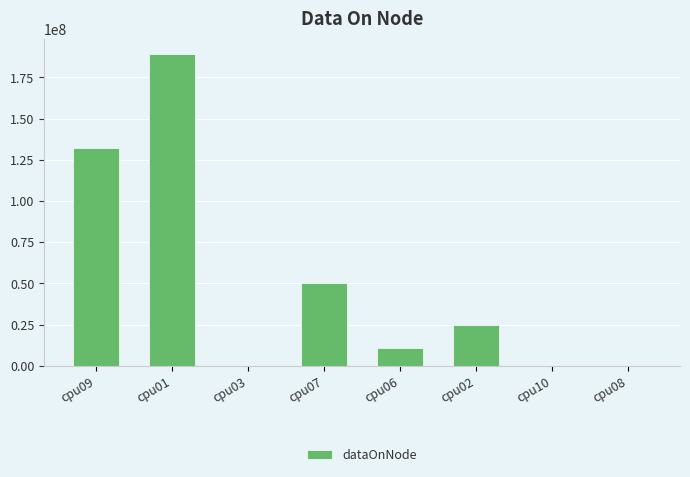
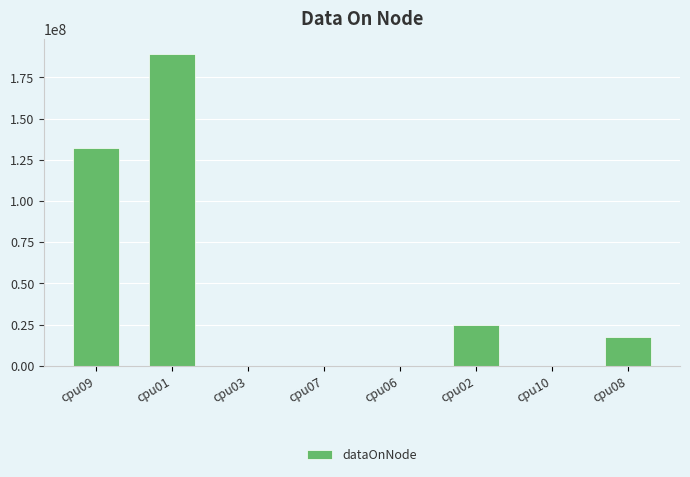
  {
    "cpu09": 132000000,
    "cpu01": 189000000,
-   "cpu07": 50000000,
-   "cpu06": 11000000,
+   "cpu07": 0,
+   "cpu06": 0,
    "cpu02": 25000000,
-   "cpu08": 0
+   "cpu08": 17000000
  }
